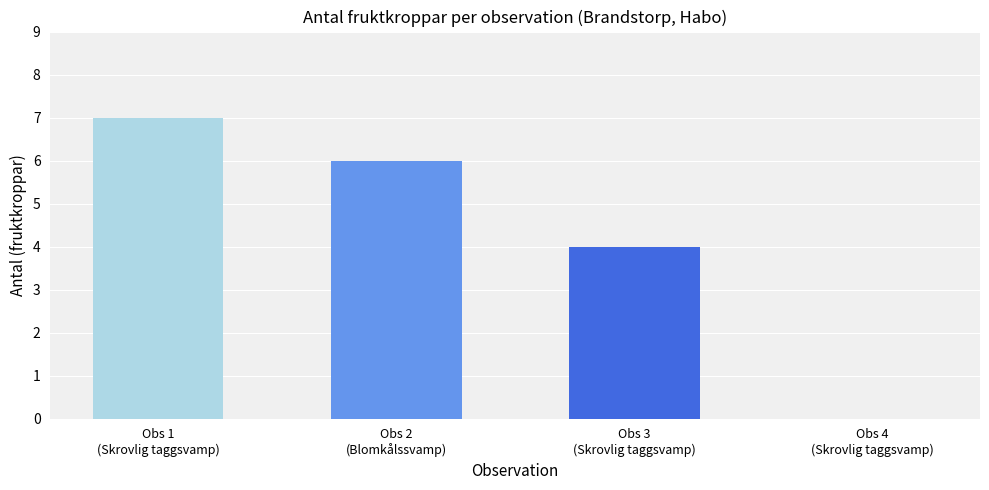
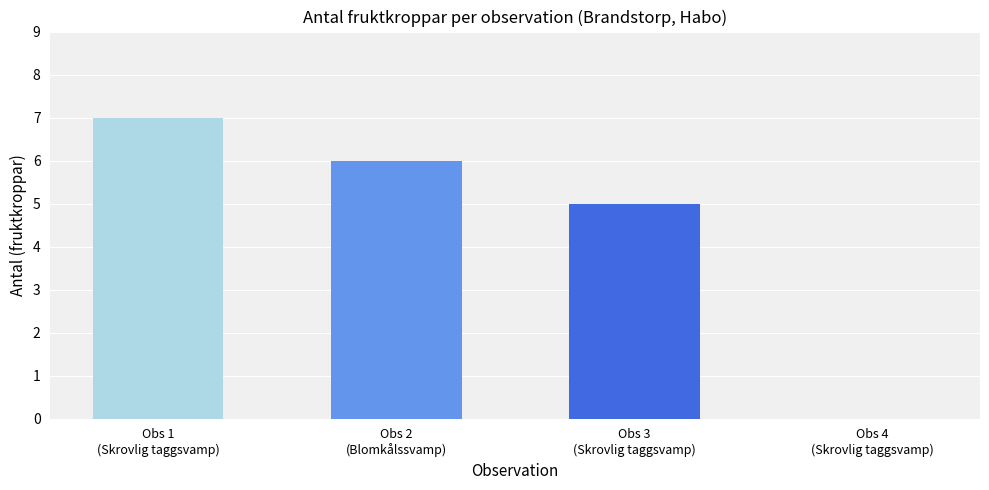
  {
    "Obs 1 (Skrovlig taggsvamp)": 7,
    "Obs 2 (Blomkålssvamp)": 6,
-   "Obs 3 (Skrovlig taggsvamp)": 4,
+   "Obs 3 (Skrovlig taggsvamp)": 5,
    "Obs 4 (Skrovlig taggsvamp)": 0
  }
